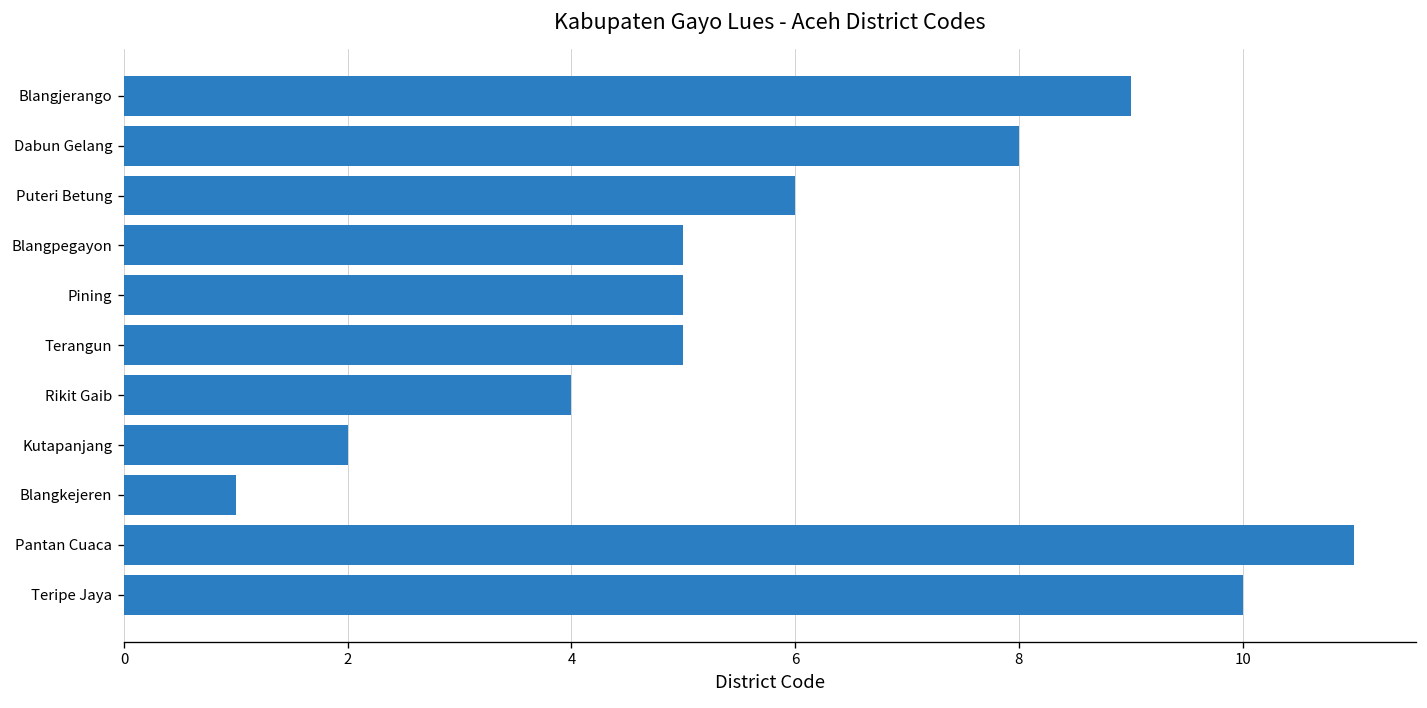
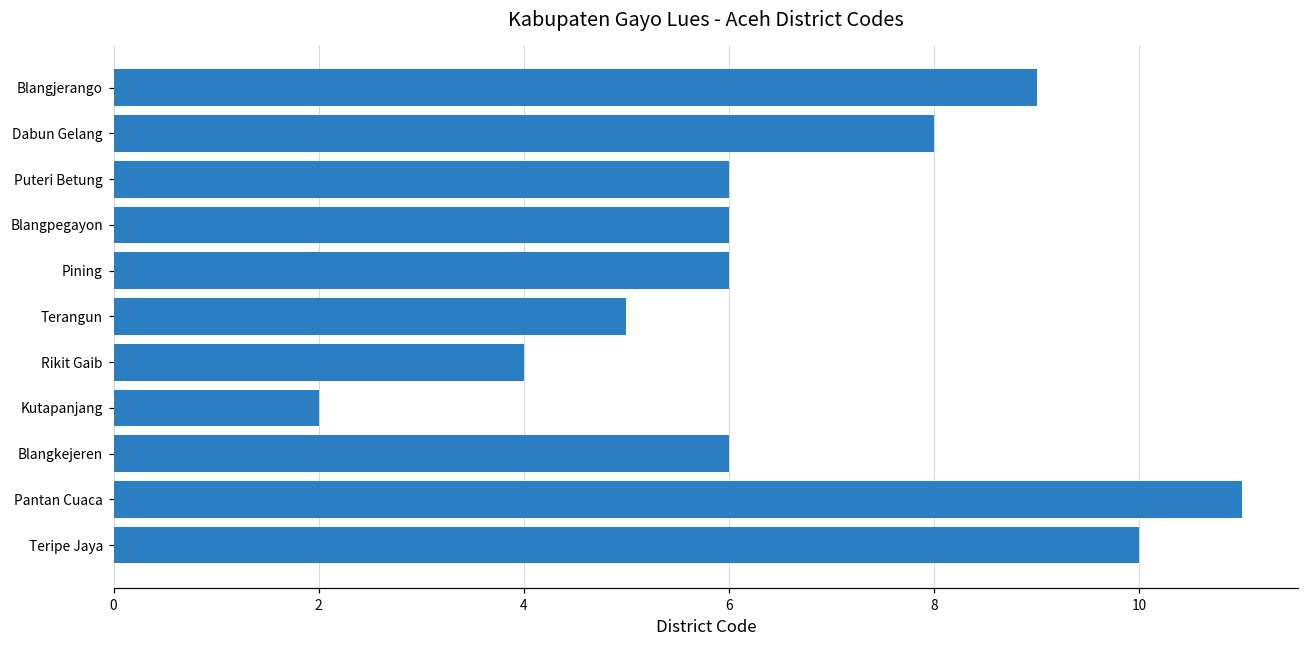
  {
    "Blangjerango": 9,
    "Dabun Gelang": 8,
    "Puteri Betung": 6,
-   "Blangpegayon": 5,
-   "Pining": 5,
+   "Blangpegayon": 6,
+   "Pining": 6,
    "Terangun": 5,
    "Rikit Gaib": 4,
    "Kutapanjang": 2,
-   "Blangkejeren": 1,
+   "Blangkejeren": 6,
    "Pantan Cuaca": 11,
    "Teripe Jaya": 10
  }
